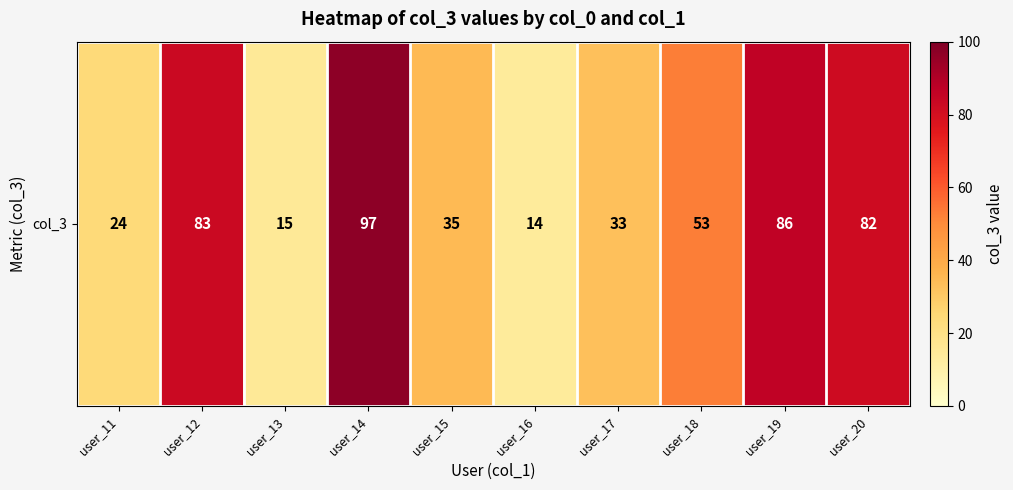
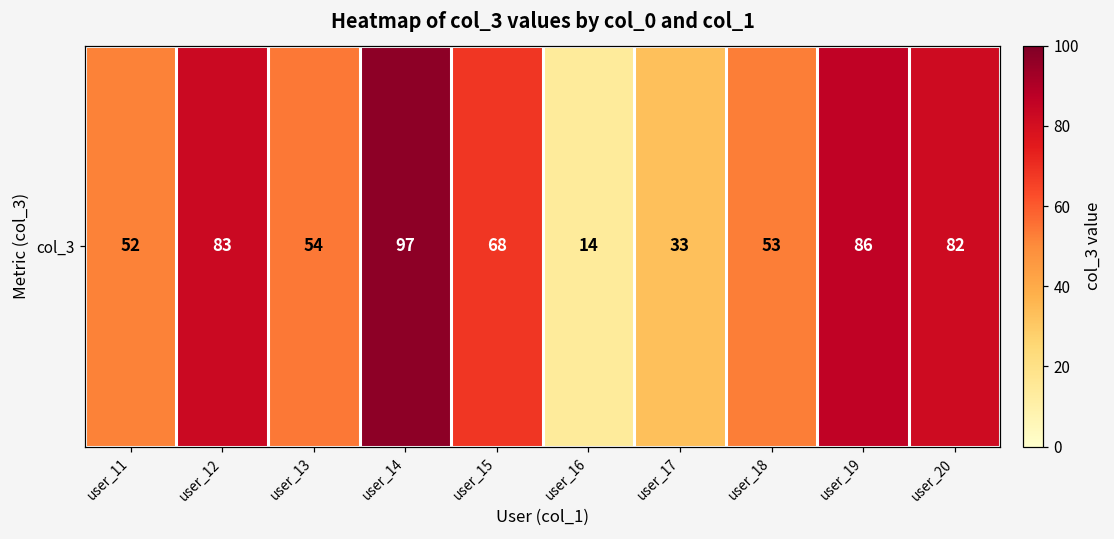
  {
    "col_3": {
-     "user_11": 24,
+     "user_11": 52,
      "user_12": 83,
-     "user_13": 15,
+     "user_13": 54,
      "user_14": 97,
-     "user_15": 35,
+     "user_15": 68,
      "user_16": 14,
      "user_17": 33,
      "user_18": 53,
      "user_19": 86,
      "user_20": 82
    }
  }
